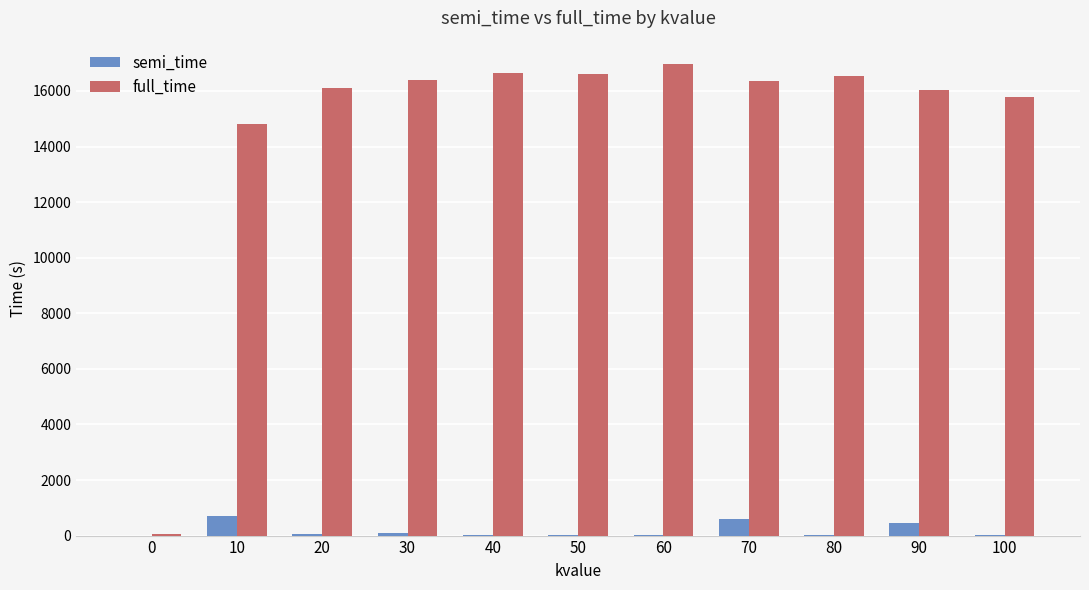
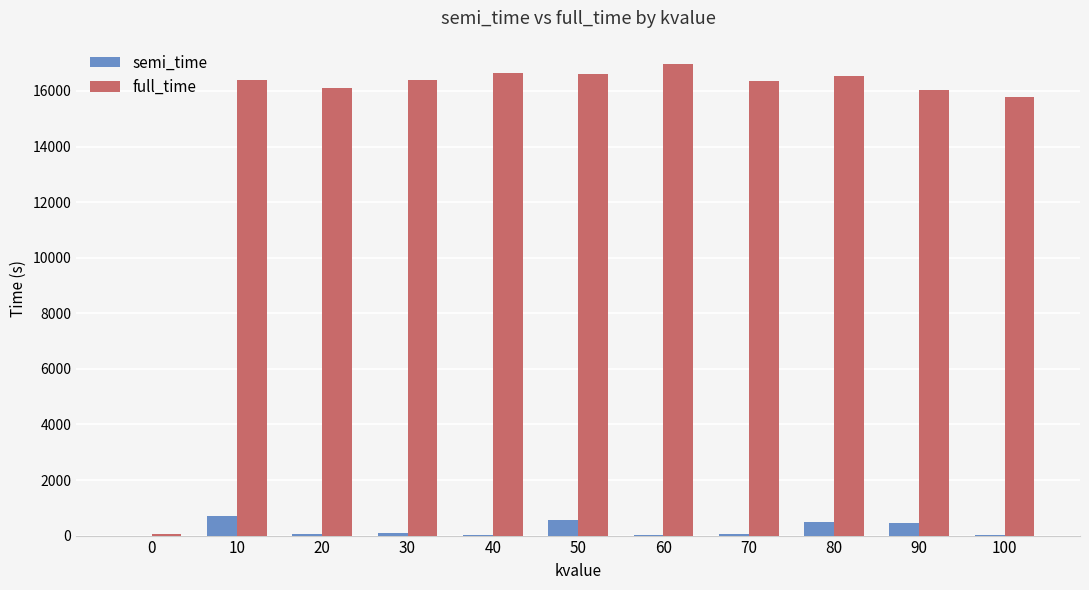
  {
    "semi_time": {
      "10": 700,
-     "50": 0,
-     "70": 600,
-     "80": 0,
+     "50": 600,
+     "70": 0,
+     "80": 500,
      "90": 500
    },
    "full_time": {
-     "10": 14800,
+     "10": 16400,
      "20": 16100,
      "30": 16400,
      "40": 16600,
      "50": 16600,
      "60": 17000,
      "70": 16400,
      "80": 16500,
      "90": 16000,
      "100": 15800
    }
  }
